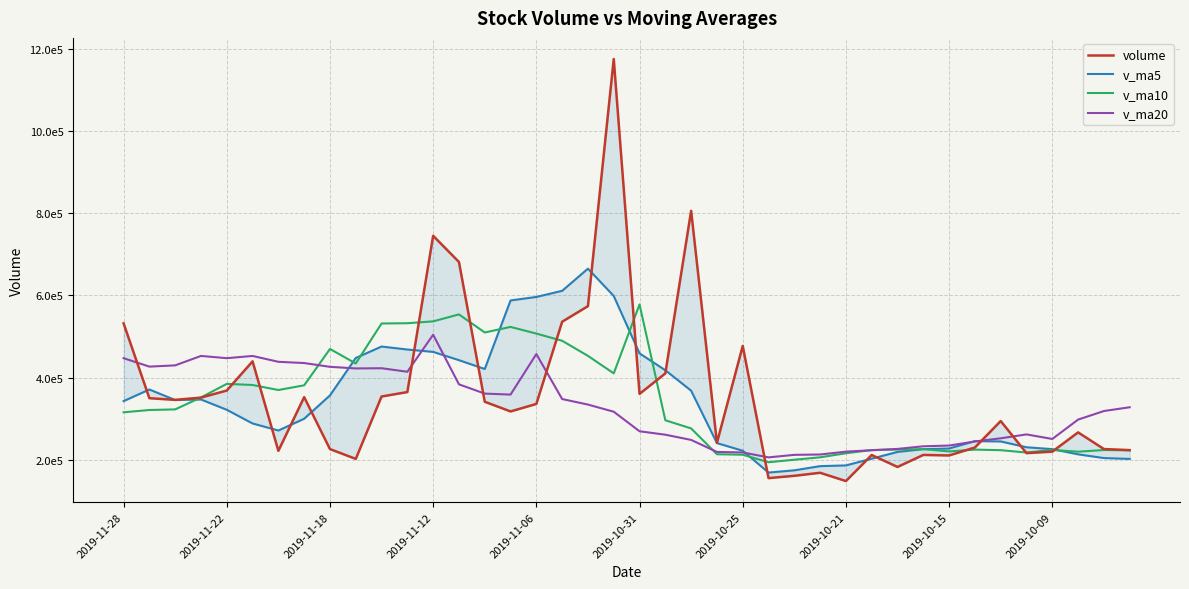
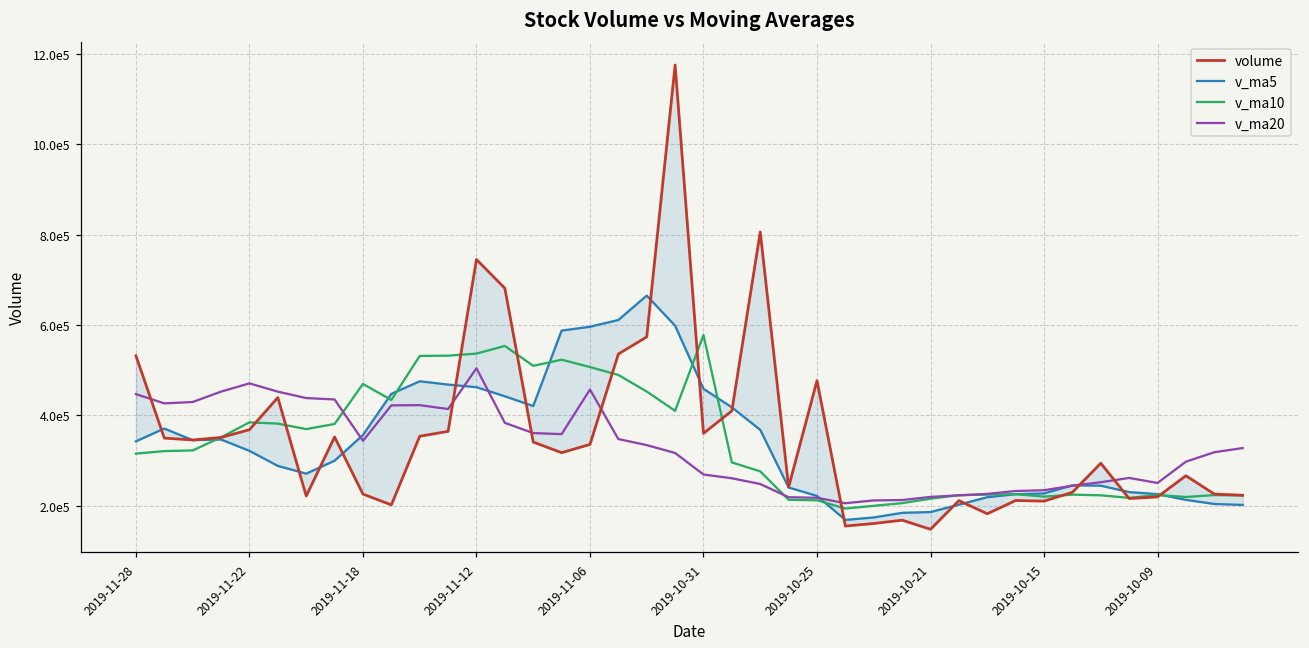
  {
    "volume": {
      "2019-11-18": 230000,
      "2019-11-06": 340000,
      "2019-10-31": 360000,
      "2019-10-21": 150000,
      "2019-10-15": 210000
    },
    "v_ma10": {
      "2019-11-28": 320000,
      "2019-11-22": 380000,
      "2019-11-18": 470000,
      "2019-11-12": 540000,
      "2019-11-06": 510000,
      "2019-10-31": 580000,
      "2019-10-15": 220000
    },
    "v_ma20": {
      "2019-11-28": 450000,
-     "2019-11-22": 450000,
-     "2019-11-18": 430000,
+     "2019-11-22": 470000,
+     "2019-11-18": 340000,
      "2019-11-12": 500000,
      "2019-11-06": 460000,
      "2019-10-31": 270000,
      "2019-10-15": 230000,
      "2019-10-09": 250000
    }
  }
